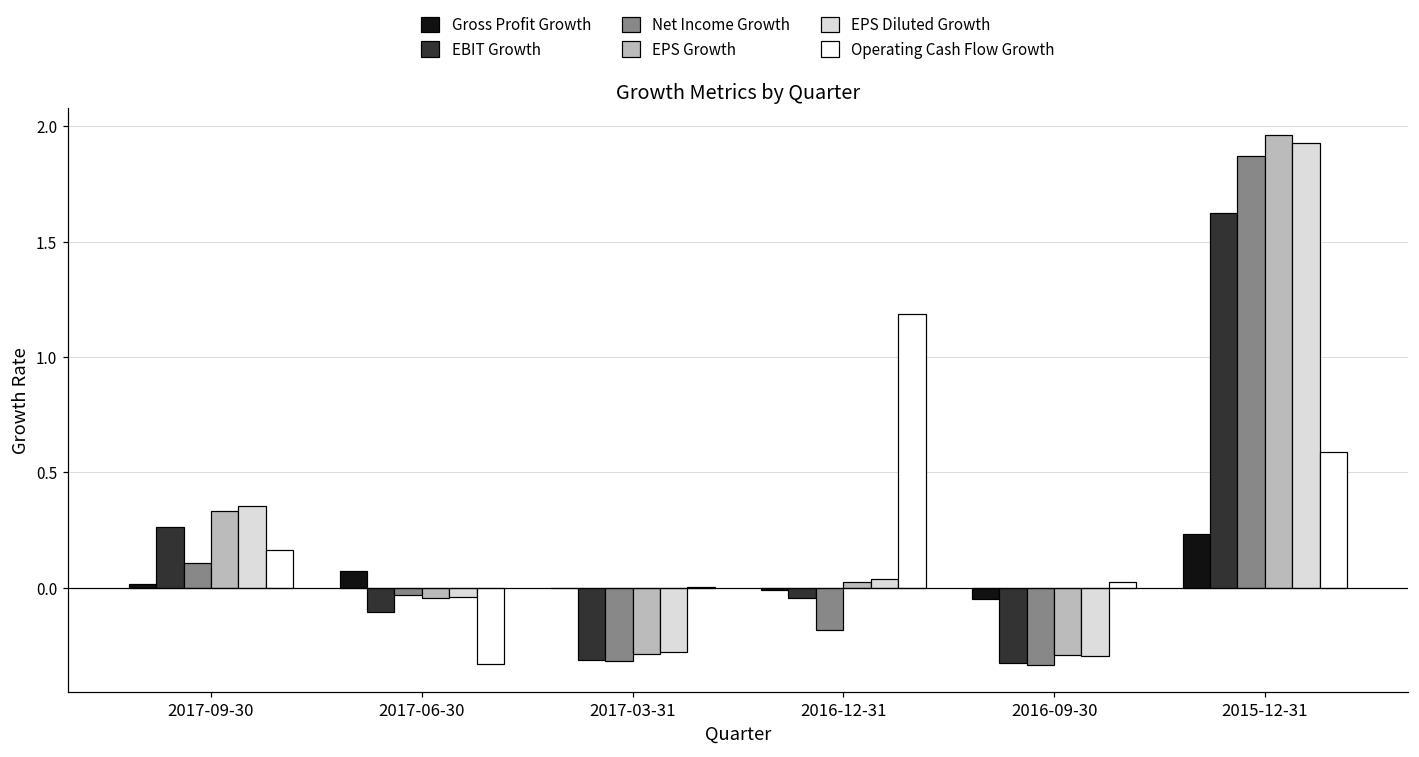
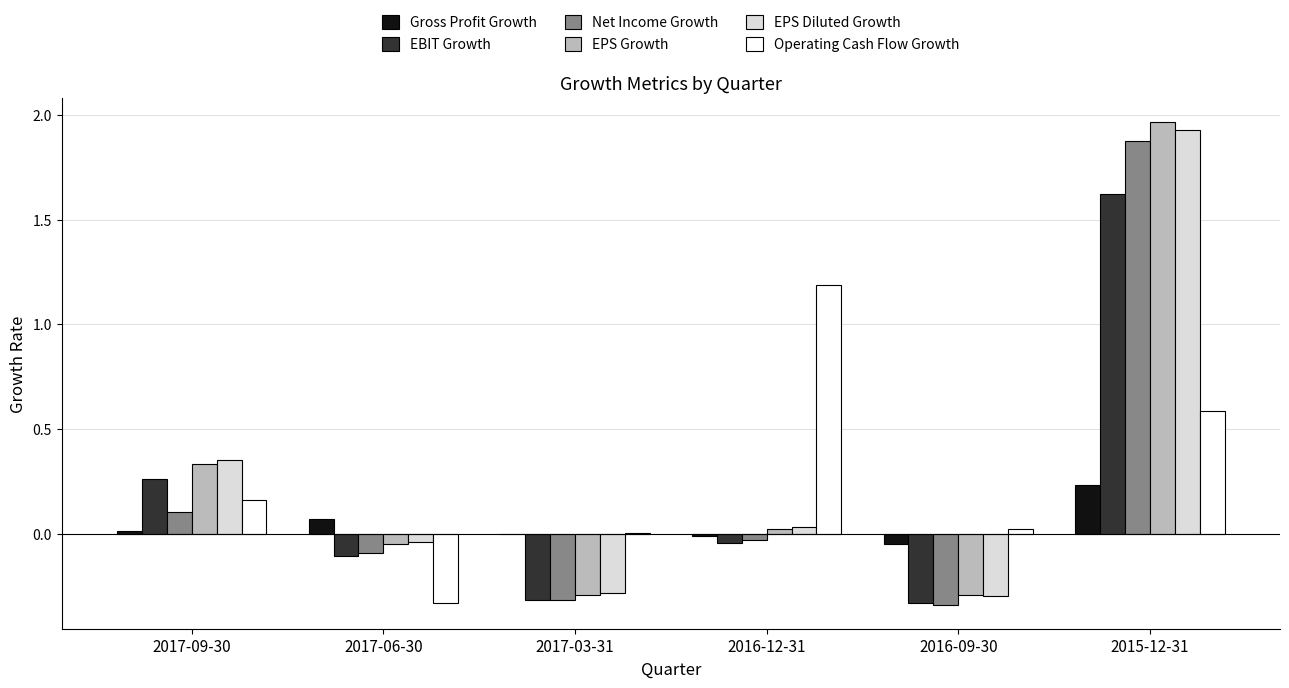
  {
    "Net Income Growth": {
      "2017-09-30": 0.11,
-     "2017-06-30": -0.03,
+     "2017-06-30": -0.09,
      "2017-03-31": -0.32,
-     "2016-12-31": -0.18,
+     "2016-12-31": -0.03,
      "2016-09-30": -0.34,
      "2015-12-31": 1.87
    }
  }
